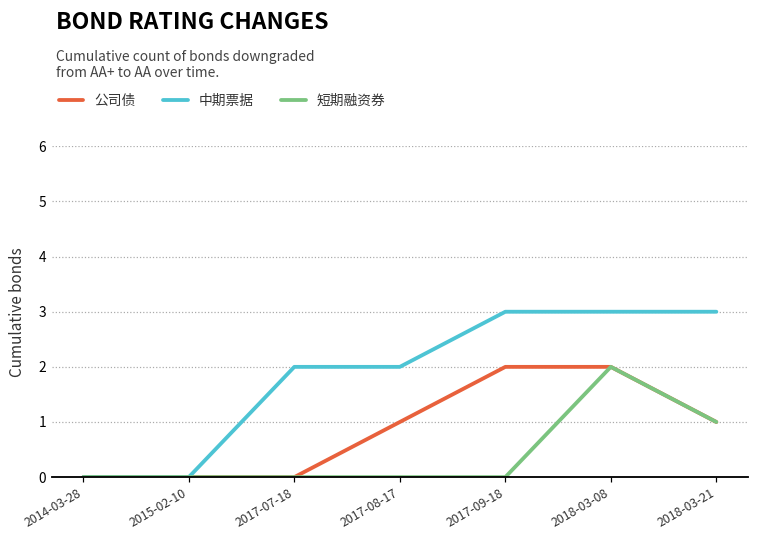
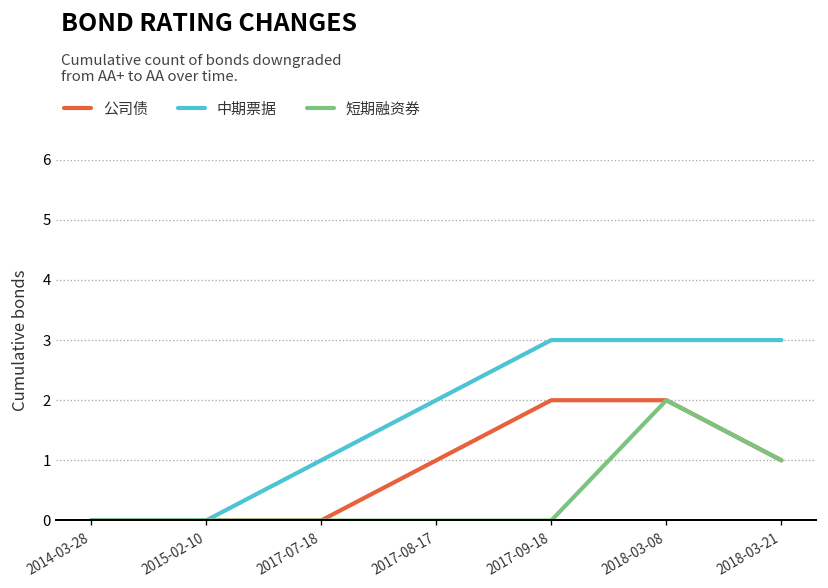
  {
    "公司债": {
      "2017-08-17": 1,
      "2017-09-18": 2
    },
    "中期票据": {
-     "2017-07-18": 2,
+     "2017-07-18": 1,
      "2017-08-17": 2,
      "2017-09-18": 3,
      "2018-03-08": 3,
      "2018-03-21": 3
    },
    "短期融资券": {
      "2017-08-17": 0,
      "2017-09-18": 0
    }
  }
